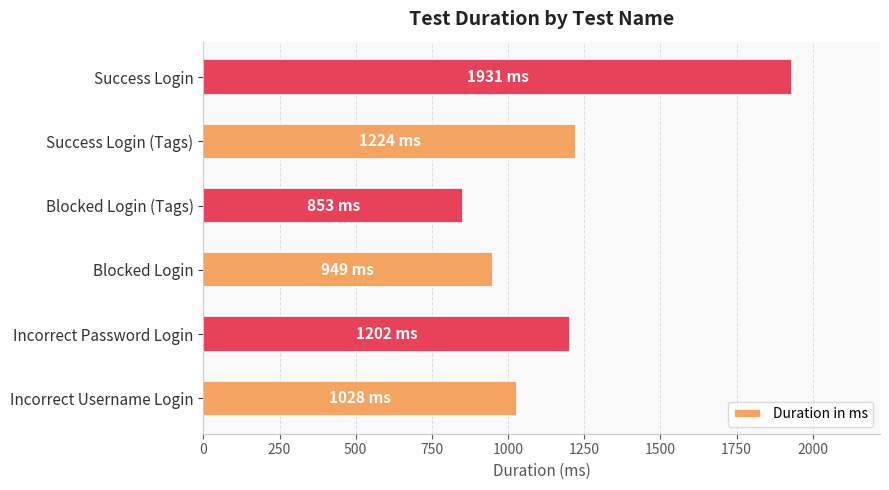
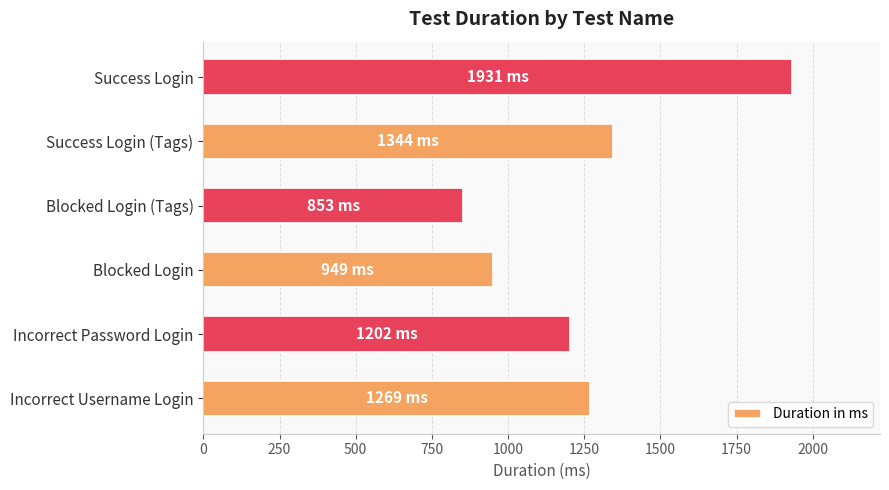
  {
    "Success Login": 1931,
-   "Success Login (Tags)": 1224,
+   "Success Login (Tags)": 1344,
    "Blocked Login (Tags)": 853,
    "Blocked Login": 949,
    "Incorrect Password Login": 1202,
-   "Incorrect Username Login": 1028
+   "Incorrect Username Login": 1269
  }
